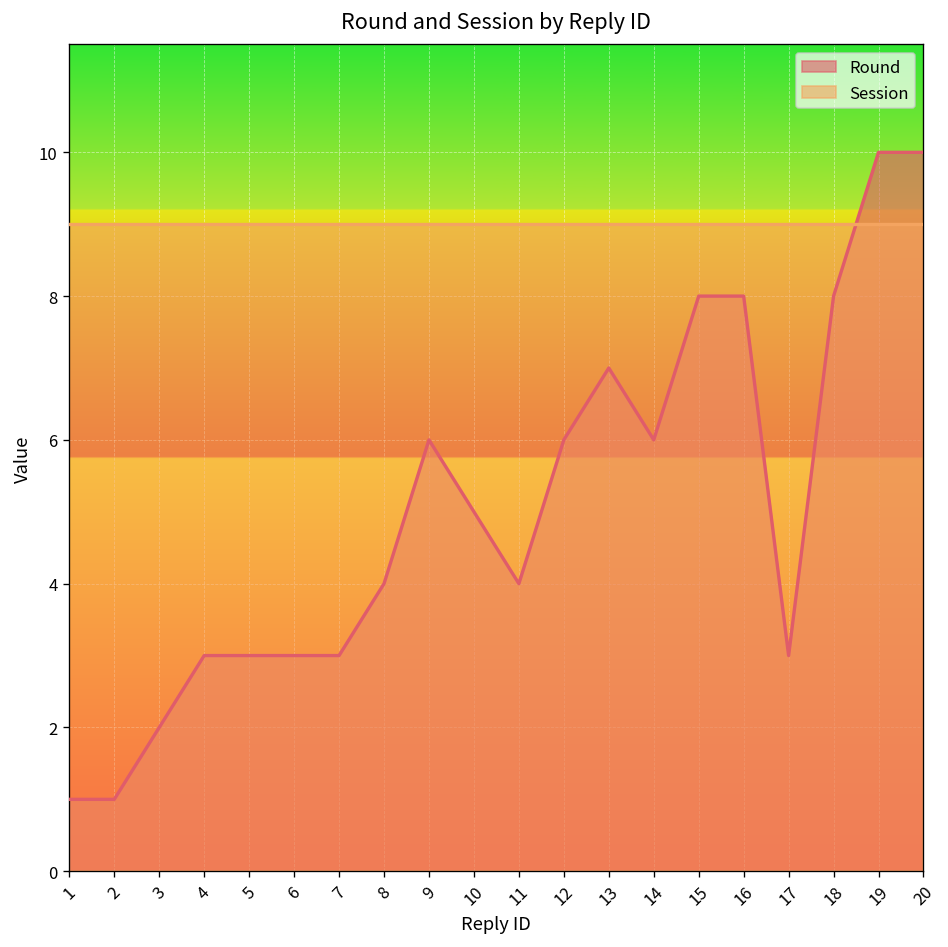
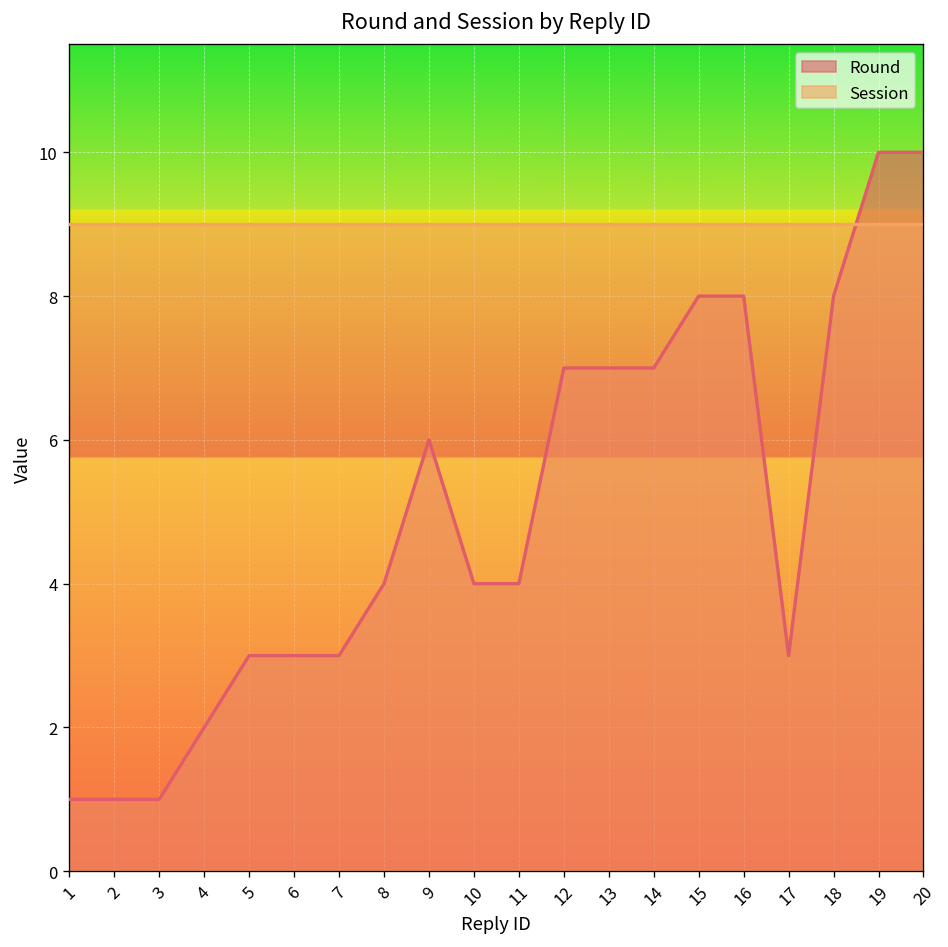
  {
    "Round": {
      "1": 1,
      "2": 1,
-     "3": 2,
-     "4": 3,
+     "3": 1,
+     "4": 2,
      "5": 3,
      "6": 3,
      "7": 3,
      "8": 4,
      "9": 6,
-     "10": 5,
+     "10": 4,
      "11": 4,
-     "12": 6,
+     "12": 7,
      "13": 7,
-     "14": 6,
+     "14": 7,
      "15": 8,
      "16": 8,
      "17": 3,
      "18": 8,
      "19": 10,
      "20": 10
    },
    "Session": {
      "1": 9,
      "2": 9,
      "3": 9,
      "4": 9,
      "5": 9,
      "6": 9,
      "7": 9,
      "8": 9,
      "9": 9,
      "10": 9,
      "11": 9,
      "12": 9,
      "13": 9,
      "14": 9,
      "15": 9,
      "16": 9,
      "17": 9,
      "18": 9,
      "19": 9,
      "20": 9
    }
  }
